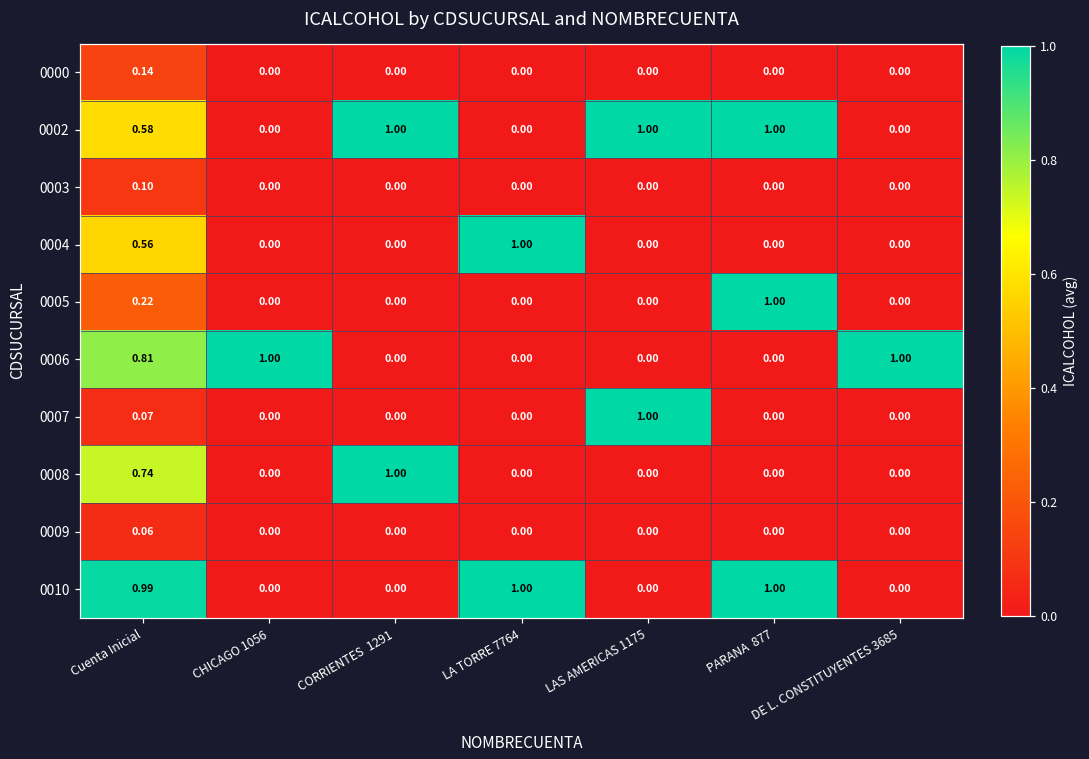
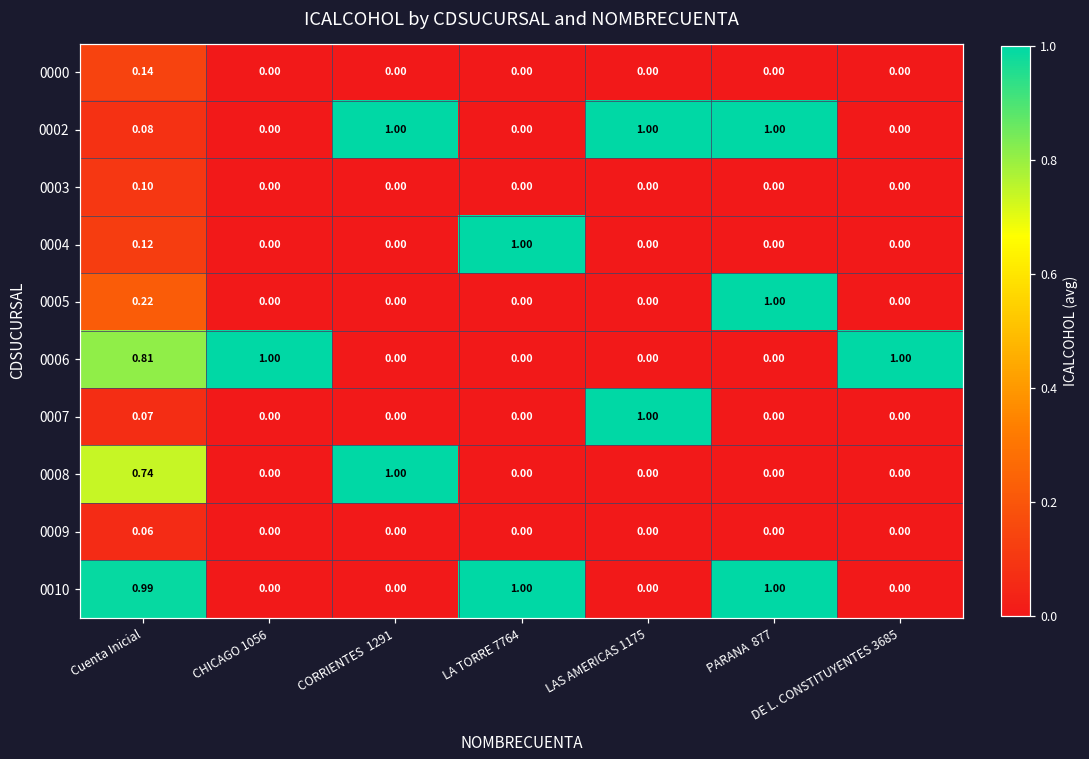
  {
    "0000": {
      "Cuenta Inicial": 0.14,
      "CHICAGO 1056": 0.00,
      "CORRIENTES 1291": 0.00,
      "LA TORRE 7764": 0.00,
      "LAS AMERICAS 1175": 0.00,
      "PARANA 877": 0.00,
      "DE L. CONSTITUYENTES 3685": 0.00
    },
    "0002": {
-     "Cuenta Inicial": 0.58,
+     "Cuenta Inicial": 0.08,
      "CHICAGO 1056": 0.00,
      "CORRIENTES 1291": 1.00,
      "LA TORRE 7764": 0.00,
      "LAS AMERICAS 1175": 1.00,
      "PARANA 877": 1.00,
      "DE L. CONSTITUYENTES 3685": 0.00
    },
    "0003": {
      "Cuenta Inicial": 0.10,
      "CHICAGO 1056": 0.00,
      "CORRIENTES 1291": 0.00,
      "LA TORRE 7764": 0.00,
      "LAS AMERICAS 1175": 0.00,
      "PARANA 877": 0.00,
      "DE L. CONSTITUYENTES 3685": 0.00
    },
    "0004": {
-     "Cuenta Inicial": 0.56,
+     "Cuenta Inicial": 0.12,
      "CHICAGO 1056": 0.00,
      "CORRIENTES 1291": 0.00,
      "LA TORRE 7764": 1.00,
      "LAS AMERICAS 1175": 0.00,
      "PARANA 877": 0.00,
      "DE L. CONSTITUYENTES 3685": 0.00
    },
    "0005": {
      "Cuenta Inicial": 0.22,
      "CHICAGO 1056": 0.00,
      "CORRIENTES 1291": 0.00,
      "LA TORRE 7764": 0.00,
      "LAS AMERICAS 1175": 0.00,
      "PARANA 877": 1.00,
      "DE L. CONSTITUYENTES 3685": 0.00
    },
    "0006": {
      "Cuenta Inicial": 0.81,
      "CHICAGO 1056": 1.00,
      "CORRIENTES 1291": 0.00,
      "LA TORRE 7764": 0.00,
      "LAS AMERICAS 1175": 0.00,
      "PARANA 877": 0.00,
      "DE L. CONSTITUYENTES 3685": 1.00
    },
    "0007": {
      "Cuenta Inicial": 0.07,
      "CHICAGO 1056": 0.00,
      "CORRIENTES 1291": 0.00,
      "LA TORRE 7764": 0.00,
      "LAS AMERICAS 1175": 1.00,
      "PARANA 877": 0.00,
      "DE L. CONSTITUYENTES 3685": 0.00
    },
    "0008": {
      "Cuenta Inicial": 0.74,
      "CHICAGO 1056": 0.00,
      "CORRIENTES 1291": 1.00,
      "LA TORRE 7764": 0.00,
      "LAS AMERICAS 1175": 0.00,
      "PARANA 877": 0.00,
      "DE L. CONSTITUYENTES 3685": 0.00
    },
    "0009": {
      "Cuenta Inicial": 0.06,
      "CHICAGO 1056": 0.00,
      "CORRIENTES 1291": 0.00,
      "LA TORRE 7764": 0.00,
      "LAS AMERICAS 1175": 0.00,
      "PARANA 877": 0.00,
      "DE L. CONSTITUYENTES 3685": 0.00
    },
    "0010": {
      "Cuenta Inicial": 0.99,
      "CHICAGO 1056": 0.00,
      "CORRIENTES 1291": 0.00,
      "LA TORRE 7764": 1.00,
      "LAS AMERICAS 1175": 0.00,
      "PARANA 877": 1.00,
      "DE L. CONSTITUYENTES 3685": 0.00
    }
  }
